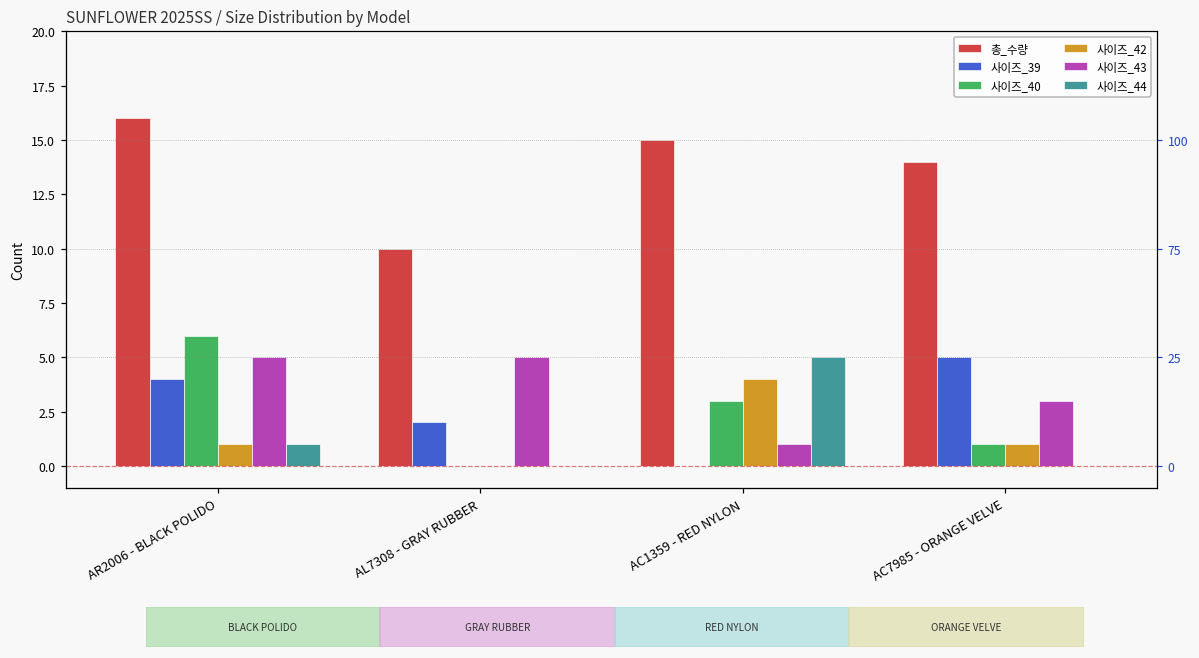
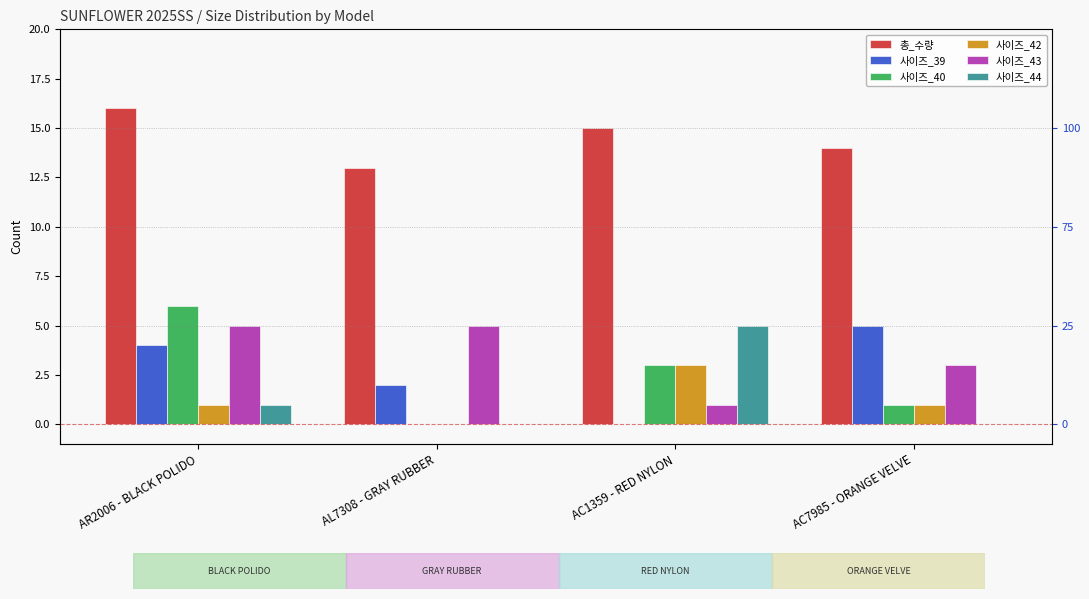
  {
    "총_수량": {
      "AR2006 - BLACK POLIDO": 16,
-     "AL7308 - GRAY RUBBER": 10,
+     "AL7308 - GRAY RUBBER": 13,
      "AC1359 - RED NYLON": 15,
      "AC7985 - ORANGE VELVE": 14
    },
    "사이즈_39": {
      "AR2006 - BLACK POLIDO": 4,
      "AL7308 - GRAY RUBBER": 2,
      "AC1359 - RED NYLON": 0,
      "AC7985 - ORANGE VELVE": 5
    },
    "사이즈_40": {
      "AR2006 - BLACK POLIDO": 6,
      "AL7308 - GRAY RUBBER": 0,
      "AC1359 - RED NYLON": 3,
      "AC7985 - ORANGE VELVE": 1
    },
    "사이즈_42": {
      "AR2006 - BLACK POLIDO": 1,
      "AL7308 - GRAY RUBBER": 0,
-     "AC1359 - RED NYLON": 4,
+     "AC1359 - RED NYLON": 3,
      "AC7985 - ORANGE VELVE": 1
    },
    "사이즈_43": {
      "AR2006 - BLACK POLIDO": 5,
      "AL7308 - GRAY RUBBER": 5,
      "AC1359 - RED NYLON": 1,
      "AC7985 - ORANGE VELVE": 3
    },
    "사이즈_44": {
      "AR2006 - BLACK POLIDO": 1,
      "AL7308 - GRAY RUBBER": 0,
      "AC1359 - RED NYLON": 5,
      "AC7985 - ORANGE VELVE": 0
    }
  }
